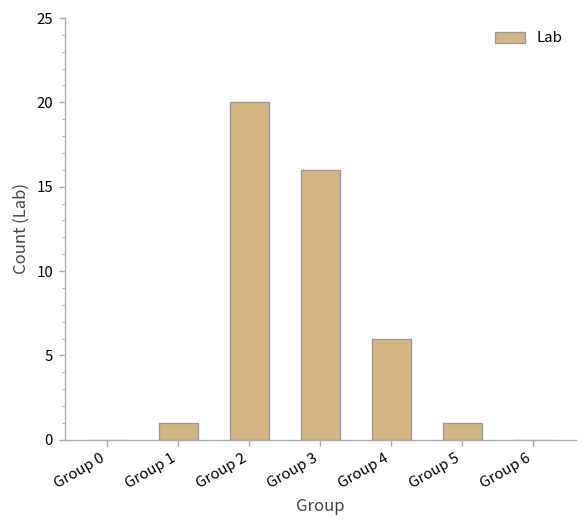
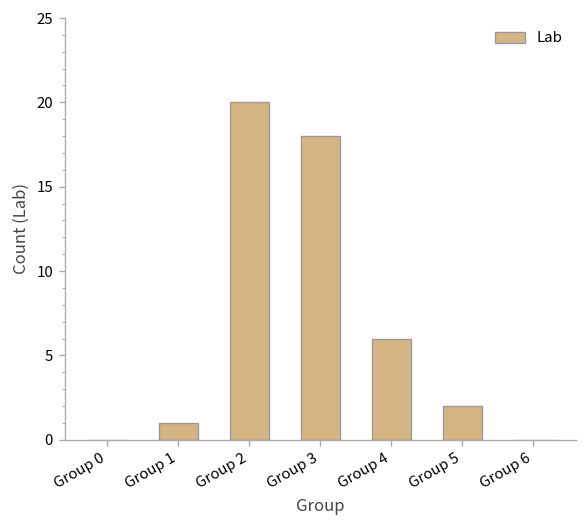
  {
    "Group 0": 0,
    "Group 1": 1,
    "Group 2": 20,
-   "Group 3": 16,
+   "Group 3": 18,
    "Group 4": 6,
-   "Group 5": 1,
+   "Group 5": 2,
    "Group 6": 0
  }
